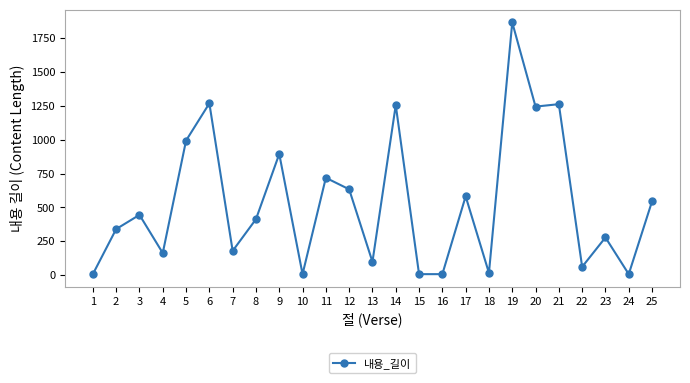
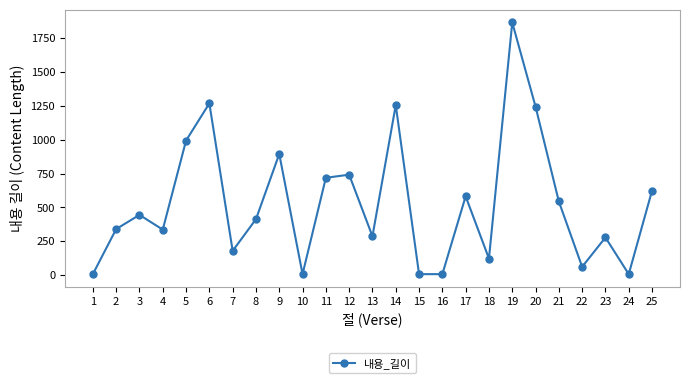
  {
    "1": 10,
    "2": 340,
    "3": 450,
-   "4": 160,
+   "4": 340,
    "5": 990,
    "6": 1270,
    "7": 180,
    "8": 410,
    "9": 900,
    "10": 10,
    "11": 720,
-   "12": 630,
-   "13": 100,
+   "12": 740,
+   "13": 290,
    "14": 1260,
    "15": 10,
    "16": 10,
    "17": 580,
-   "18": 20,
+   "18": 120,
    "19": 1870,
    "20": 1250,
-   "21": 1260,
+   "21": 540,
    "22": 60,
    "23": 280,
    "24": 10,
-   "25": 550
+   "25": 620
  }
